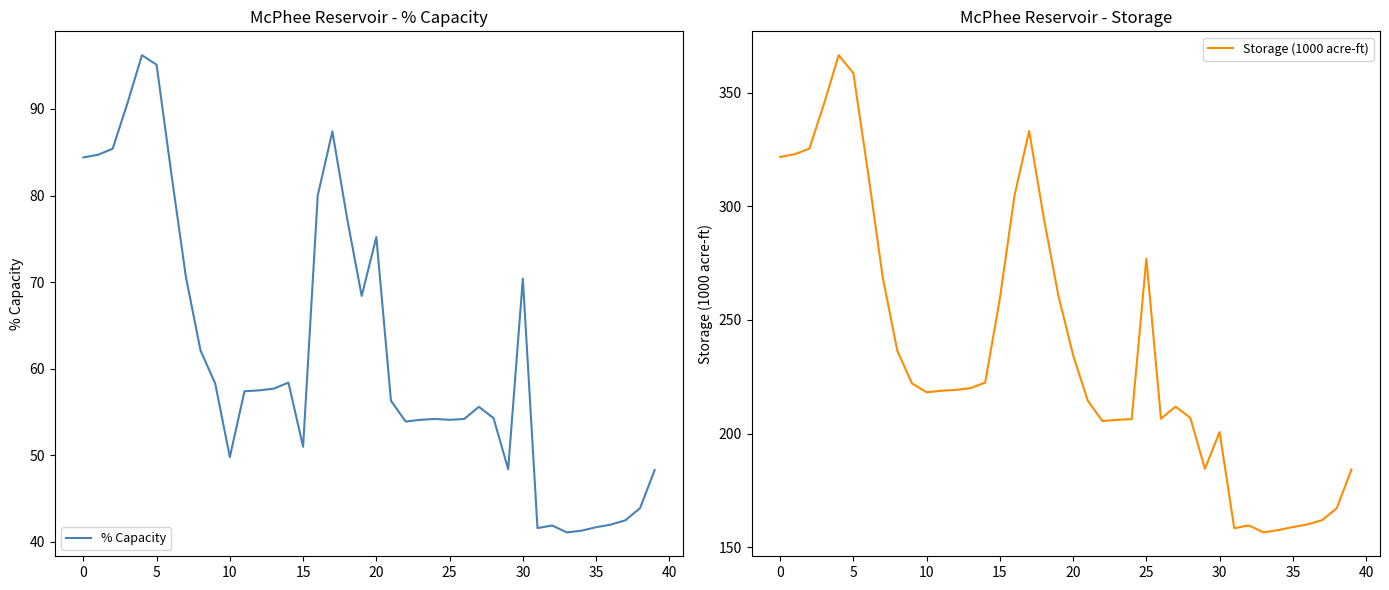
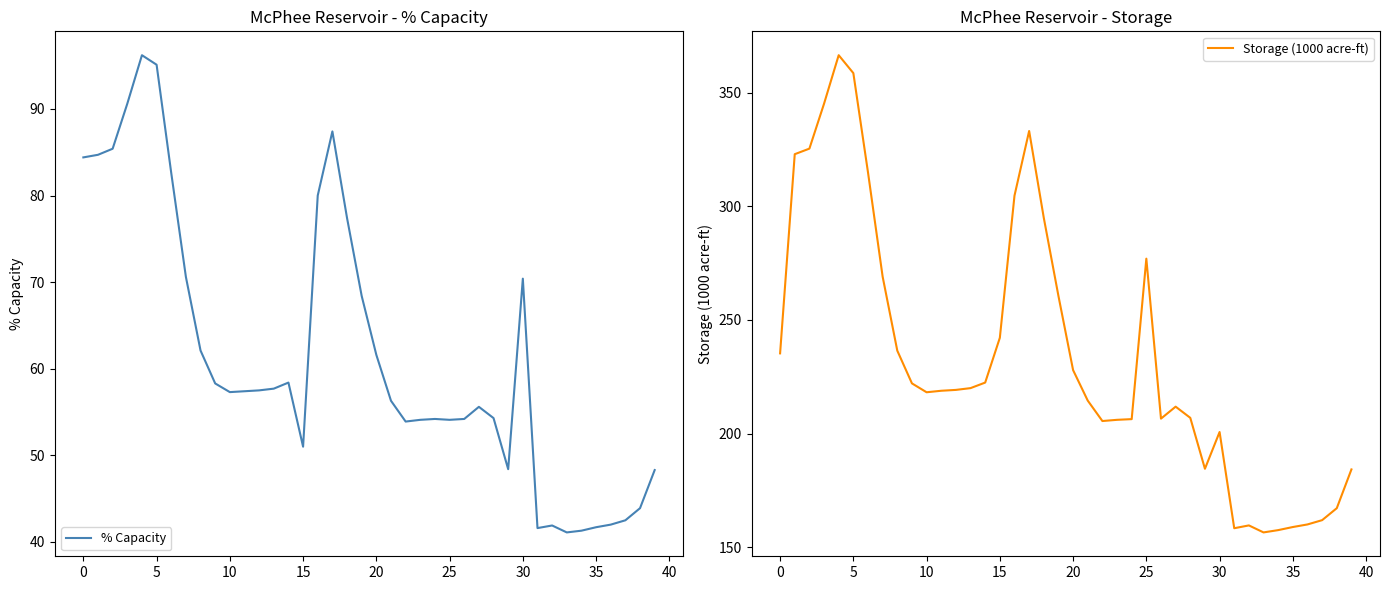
  {
    "McPhee Reservoir - % Capacity": {
      "0": 84,
      "5": 95,
-     "10": 50,
+     "10": 57,
      "15": 51,
-     "20": 75,
+     "20": 62,
      "25": 54,
      "30": 70,
      "35": 42
    },
    "McPhee Reservoir - Storage": {
-     "0": 322,
+     "0": 235,
      "5": 359,
      "10": 218,
-     "15": 259,
-     "20": 235,
+     "15": 242,
+     "20": 228,
      "25": 277,
      "30": 201,
      "35": 159
    }
  }
